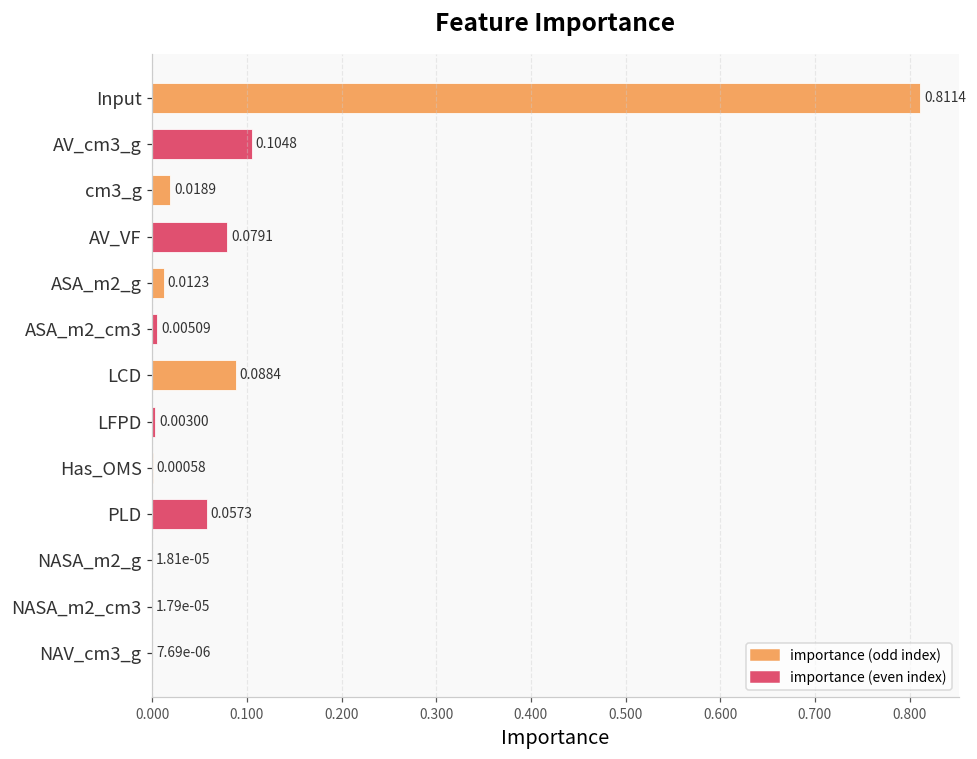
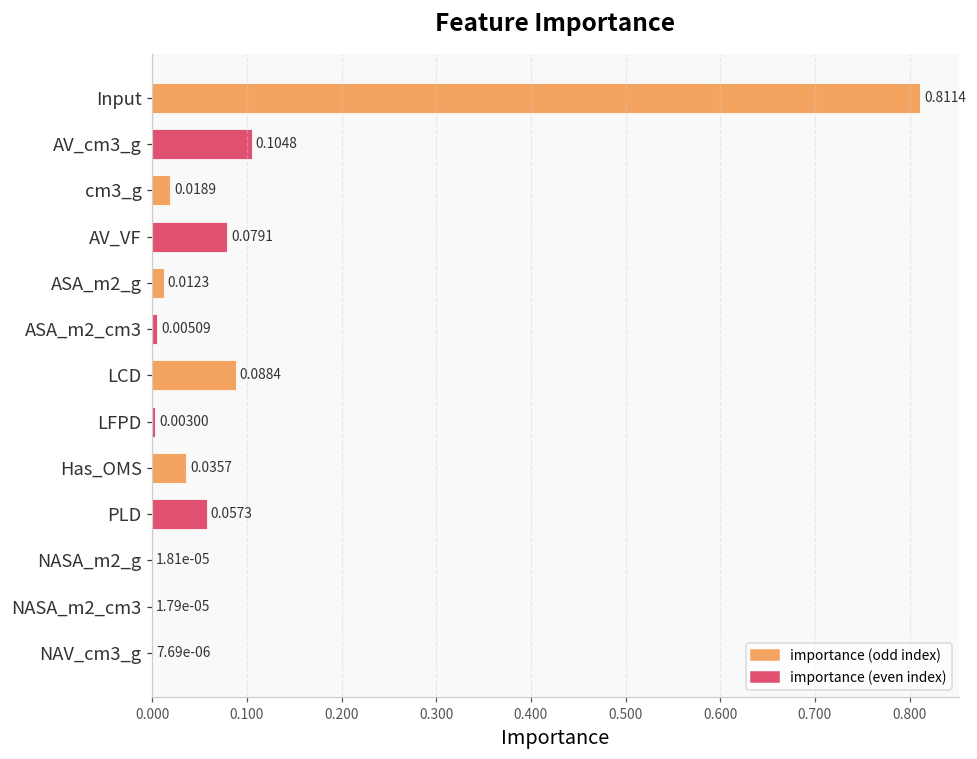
  {
    "Input": "0.8114",
    "AV_cm3_g": "0.1048",
    "cm3_g": "0.0189",
    "AV_VF": "0.0791",
    "ASA_m2_g": "0.0123",
    "ASA_m2_cm3": "0.00509",
    "LCD": "0.0884",
    "LFPD": "0.00300",
-   "Has_OMS": "0.00058",
+   "Has_OMS": "0.0357",
    "PLD": "0.0573",
    "NASA_m2_g": "1.81e-05",
    "NASA_m2_cm3": "1.79e-05",
    "NAV_cm3_g": "7.69e-06"
  }
